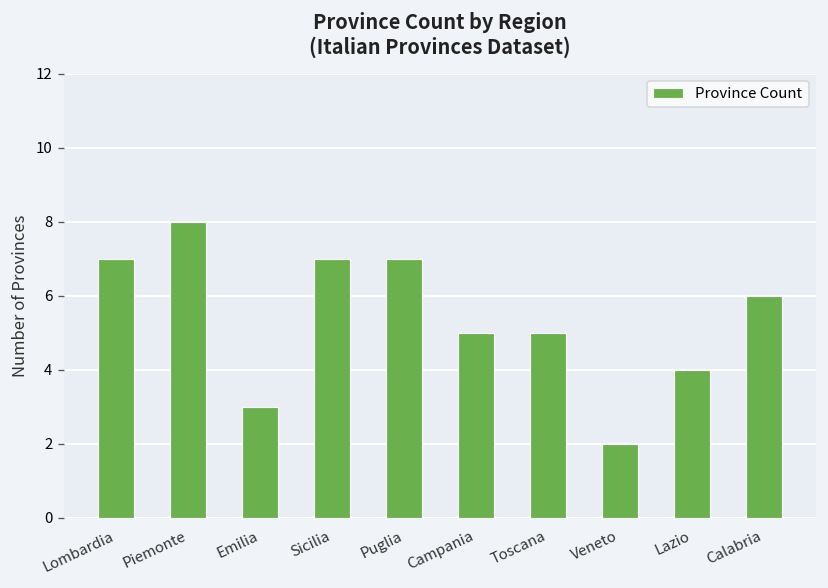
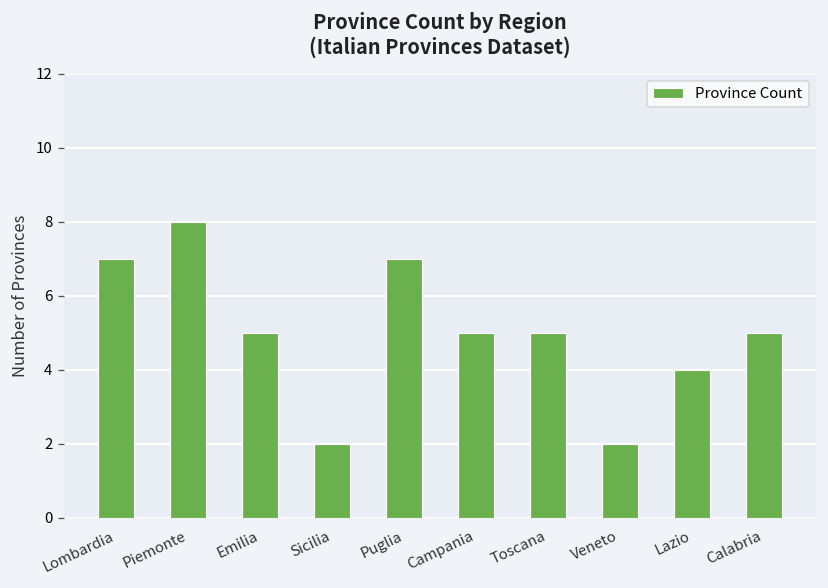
  {
    "Lombardia": 7,
    "Piemonte": 8,
-   "Emilia": 3,
-   "Sicilia": 7,
+   "Emilia": 5,
+   "Sicilia": 2,
    "Puglia": 7,
    "Campania": 5,
    "Toscana": 5,
    "Veneto": 2,
    "Lazio": 4,
-   "Calabria": 6
+   "Calabria": 5
  }
